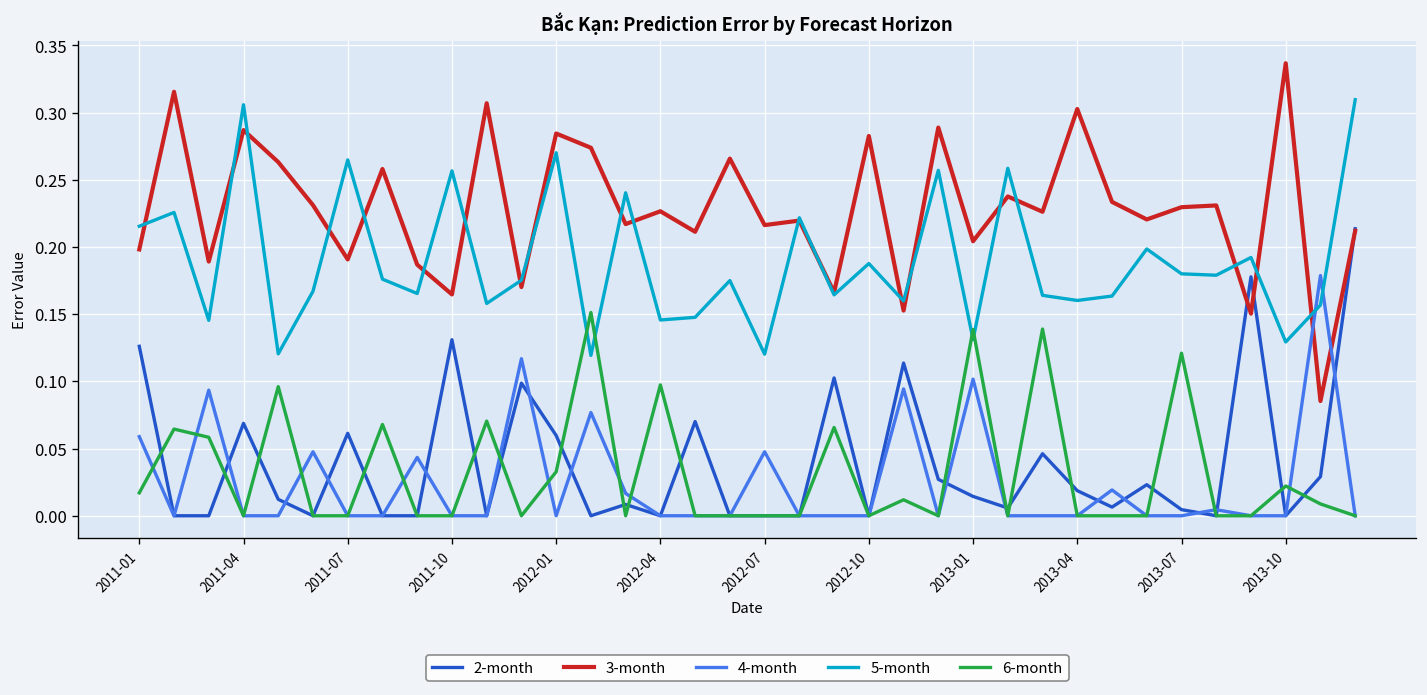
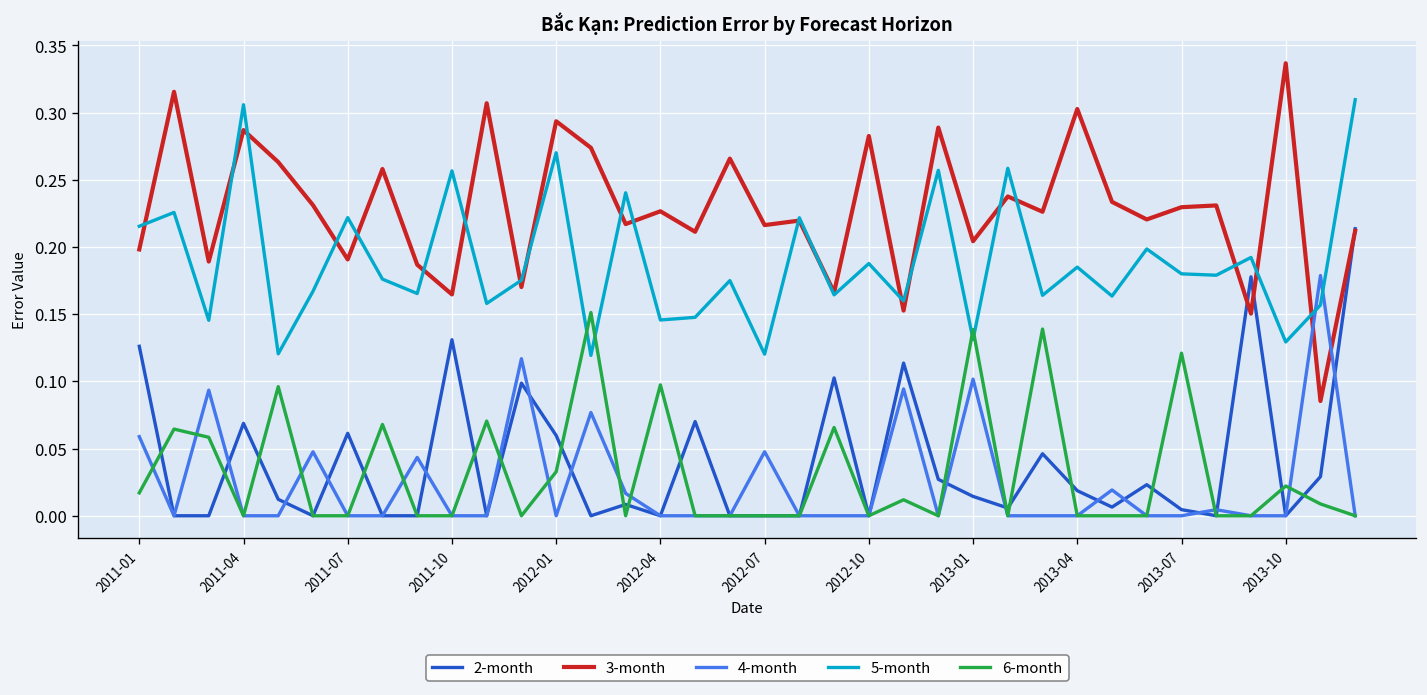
  {
    "3-month": {
      "2011-01": 0.198,
      "2011-04": 0.287,
      "2011-07": 0.191,
      "2011-10": 0.165,
-     "2012-01": 0.284,
+     "2012-01": 0.294,
      "2012-04": 0.227,
      "2012-07": 0.216,
      "2012-10": 0.283,
      "2013-01": 0.204,
      "2013-04": 0.303,
      "2013-07": 0.230,
      "2013-10": 0.337
    },
    "5-month": {
      "2011-01": 0.215,
      "2011-04": 0.306,
-     "2011-07": 0.265,
+     "2011-07": 0.222,
      "2011-10": 0.257,
      "2012-01": 0.270,
      "2012-04": 0.146,
      "2012-07": 0.120,
      "2012-10": 0.188,
      "2013-01": 0.131,
-     "2013-04": 0.160,
+     "2013-04": 0.185,
      "2013-07": 0.180,
      "2013-10": 0.129
    },
    "6-month": {
      "2011-01": 0.017,
      "2012-01": 0.033,
      "2012-04": 0.097,
      "2013-01": 0.139,
      "2013-07": 0.121,
      "2013-10": 0.022
    }
  }
